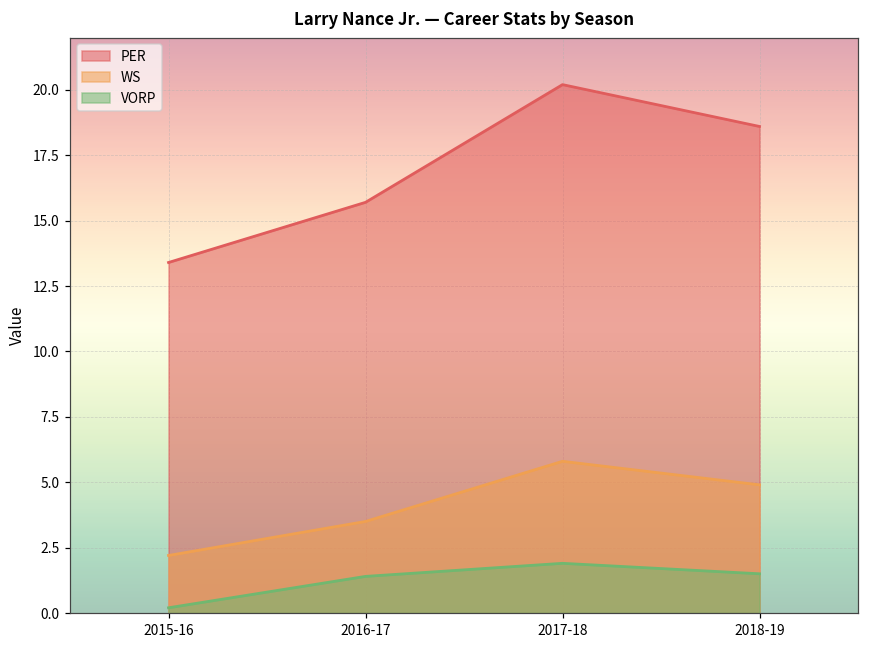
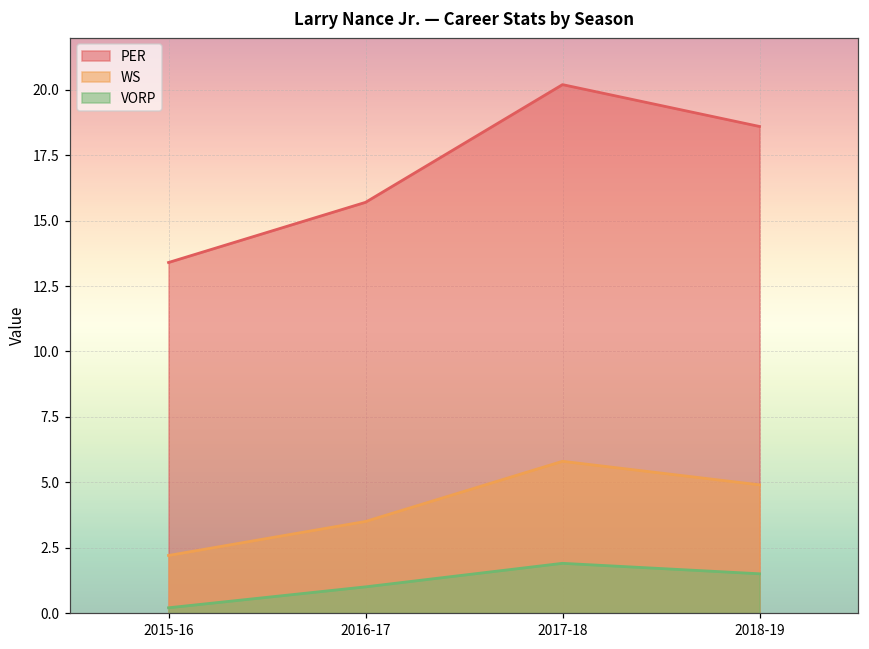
  {
    "VORP": {
      "2015-16": 0.2,
-     "2016-17": 1.4,
+     "2016-17": 1.0,
      "2017-18": 1.9,
      "2018-19": 1.5
    }
  }
